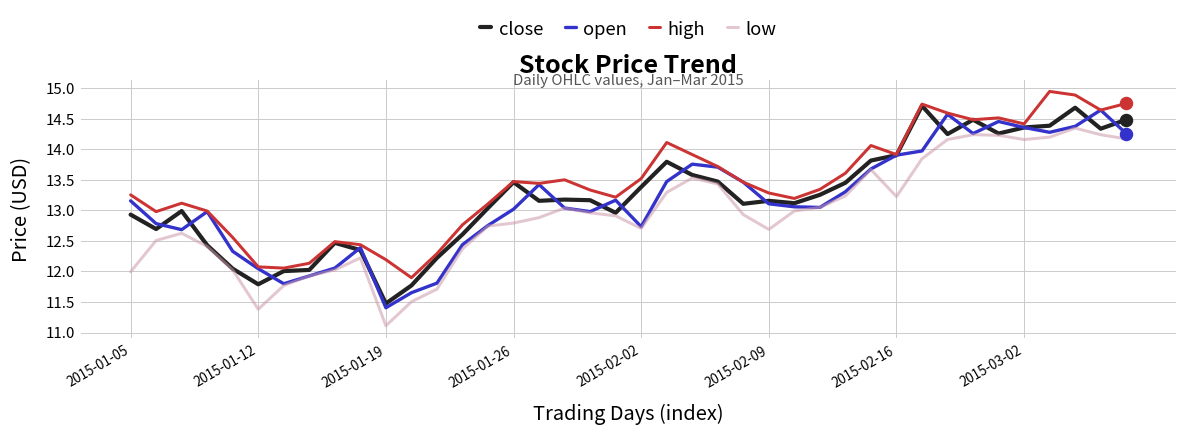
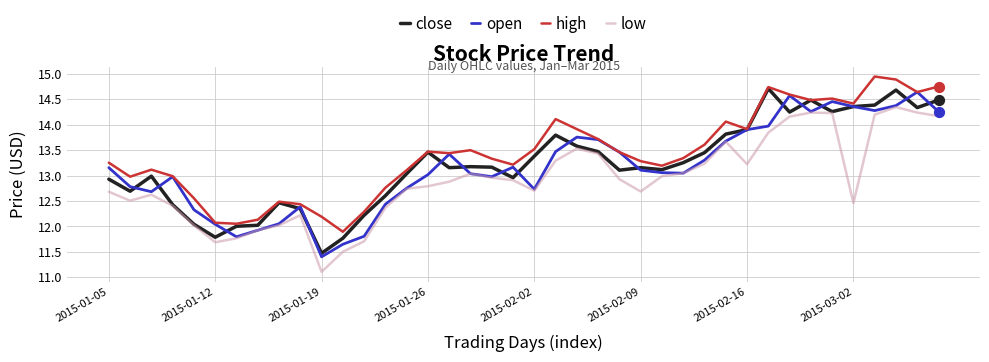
  {
    "low": {
-     "2015-01-05": 12.0,
-     "2015-01-12": 11.4,
+     "2015-01-05": 12.7,
+     "2015-01-12": 11.7,
      "2015-01-19": 11.1,
      "2015-01-26": 12.8,
      "2015-02-09": 12.7,
      "2015-02-16": 13.2,
-     "2015-03-02": 14.2
+     "2015-03-02": 12.5
    }
  }
